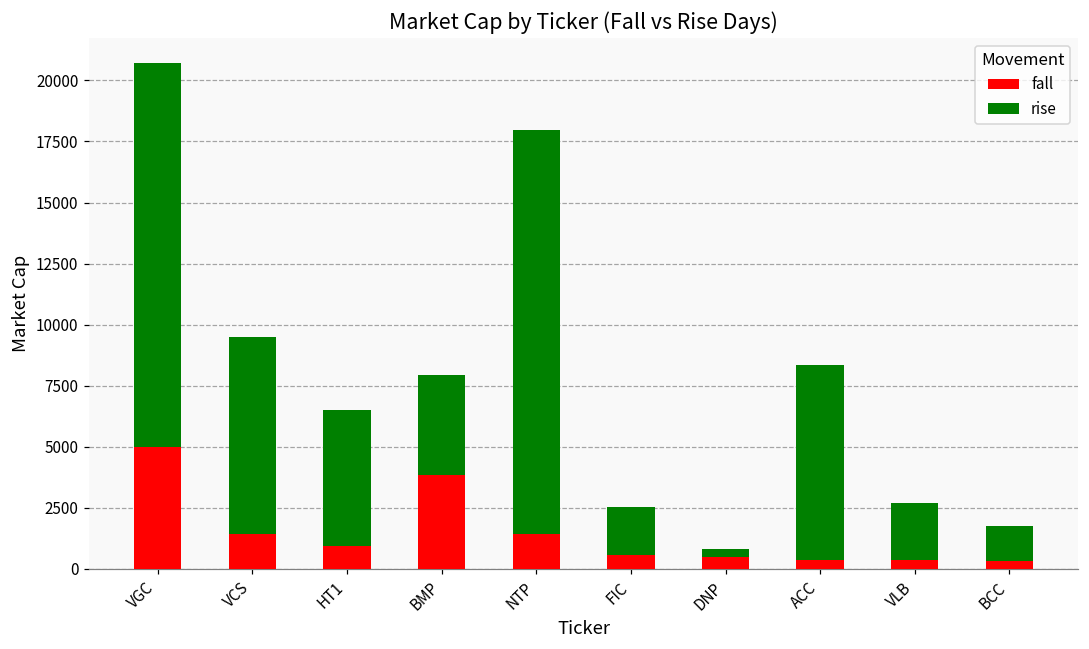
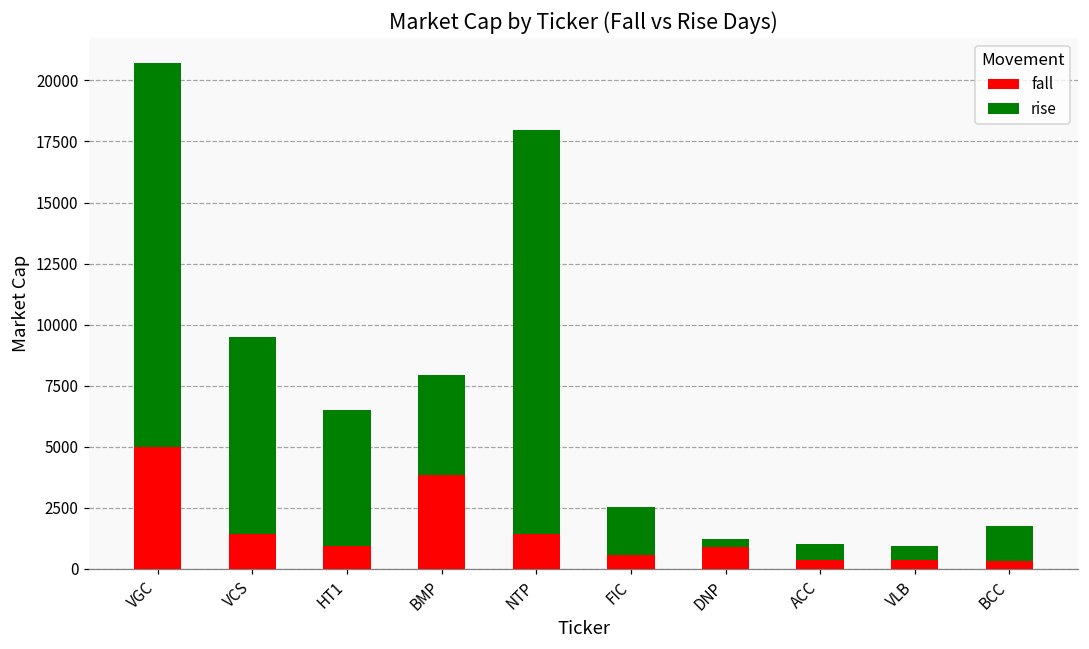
  {
    "fall": {
      "VGC": 5000,
      "VCS": 1400,
      "HT1": 900,
      "BMP": 3800,
      "NTP": 1500,
      "FIC": 600,
-     "DNP": 500,
+     "DNP": 900,
      "ACC": 400,
      "VLB": 400,
      "BCC": 300
    },
    "rise": {
      "VGC": 15700,
      "VCS": 8100,
      "HT1": 5600,
      "BMP": 4100,
      "NTP": 16500,
      "FIC": 2000,
      "DNP": 300,
-     "ACC": 8000,
-     "VLB": 2300,
+     "ACC": 600,
+     "VLB": 600,
      "BCC": 1500
    }
  }
